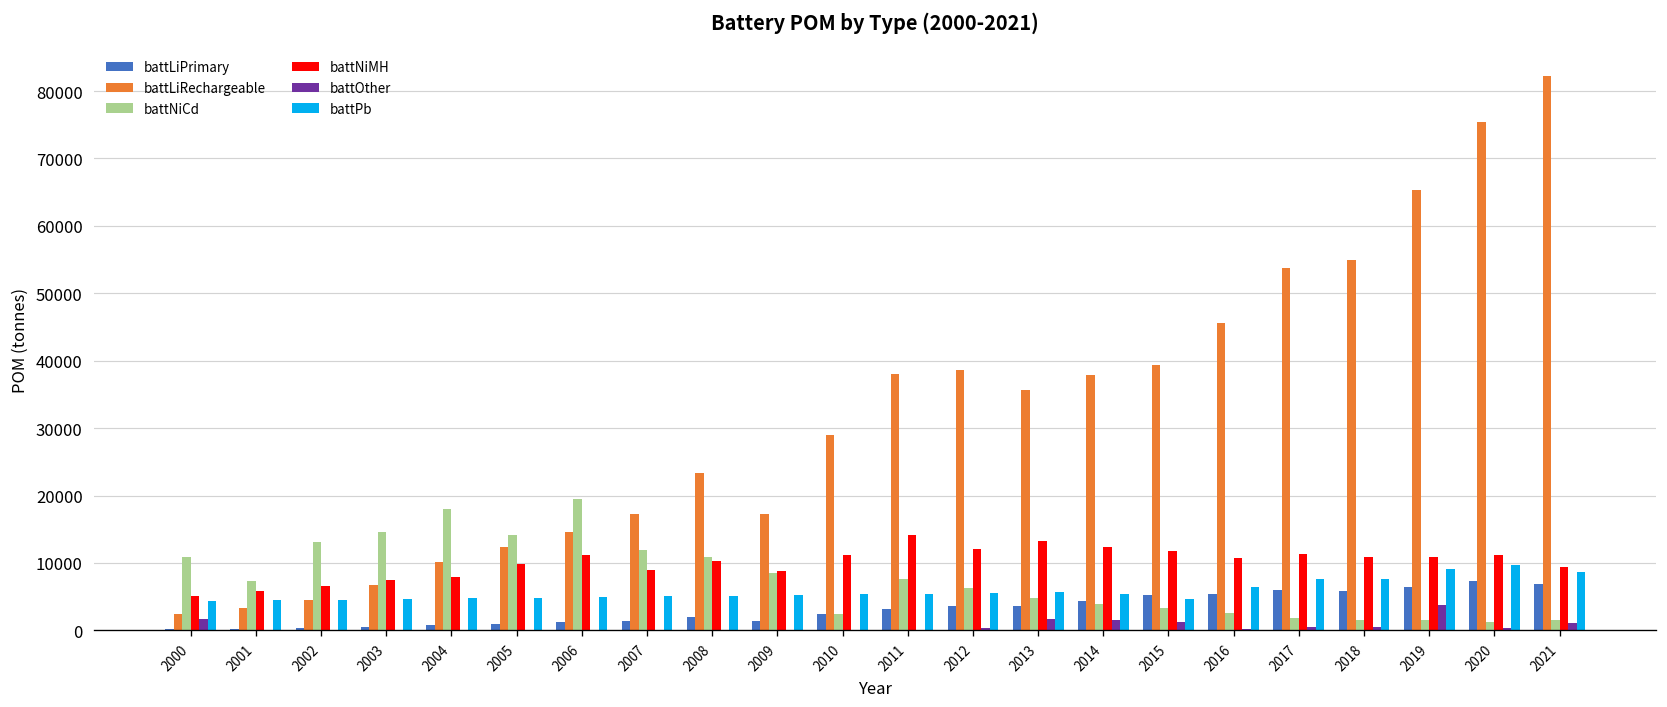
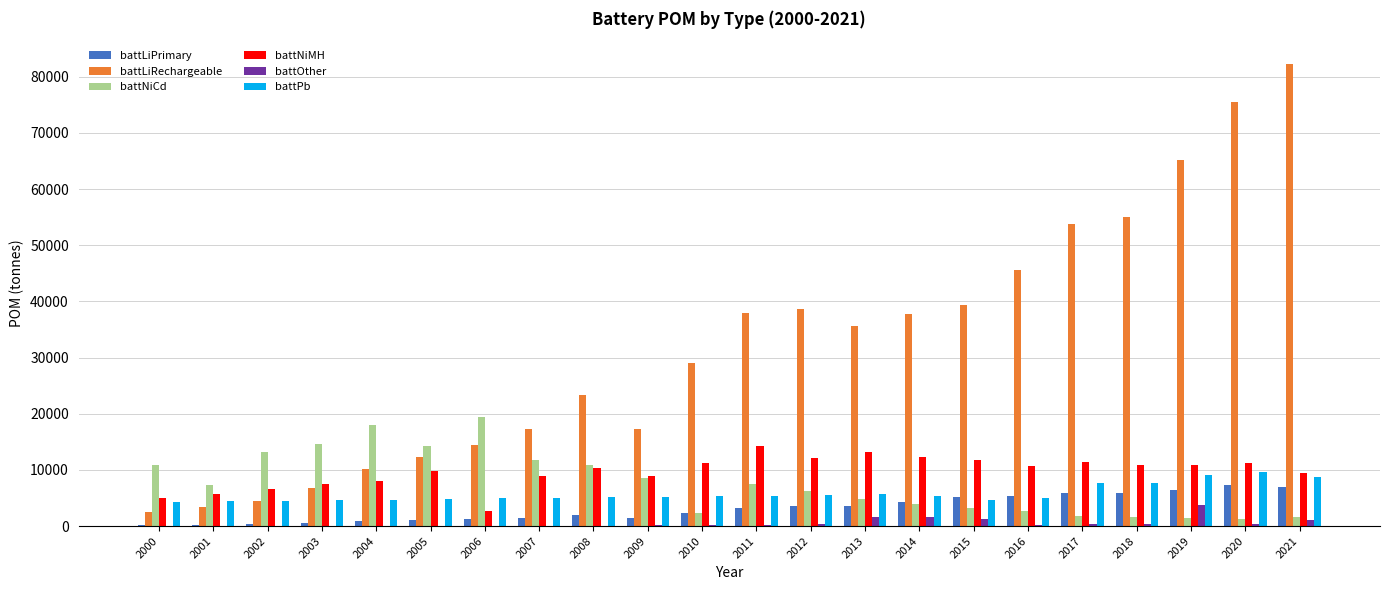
  {
    "battLiPrimary": {
      "2003": 1000,
      "2004": 1000,
      "2005": 1000,
      "2006": 1000,
      "2007": 1000,
      "2008": 2000,
      "2009": 1000,
      "2010": 2000,
      "2011": 3000,
      "2012": 4000,
      "2013": 4000,
      "2014": 4000,
      "2015": 5000,
      "2016": 5000,
      "2017": 6000,
      "2018": 6000,
      "2019": 6000,
      "2020": 7000,
      "2021": 7000
    },
    "battLiRechargeable": {
      "2000": 2000,
      "2001": 3000,
      "2002": 4000,
      "2003": 7000,
      "2004": 10000,
      "2005": 12000,
      "2006": 15000,
      "2007": 17000,
      "2008": 23000,
      "2009": 17000,
      "2010": 29000,
      "2011": 38000,
      "2012": 39000,
      "2013": 36000,
      "2014": 38000,
      "2015": 39000,
      "2016": 46000,
      "2017": 54000,
      "2018": 55000,
      "2019": 65000,
      "2020": 75000,
      "2021": 82000
    },
    "battNiCd": {
      "2000": 11000,
      "2001": 7000,
      "2002": 13000,
      "2003": 15000,
      "2004": 18000,
      "2005": 14000,
      "2006": 19000,
      "2007": 12000,
      "2008": 11000,
      "2009": 9000,
      "2010": 2000,
      "2011": 8000,
      "2012": 6000,
      "2013": 5000,
      "2014": 4000,
      "2015": 3000,
      "2016": 3000,
      "2017": 2000,
      "2018": 2000,
      "2019": 2000,
      "2020": 1000,
      "2021": 2000
    },
    "battNiMH": {
      "2000": 5000,
      "2001": 6000,
      "2002": 7000,
      "2003": 8000,
      "2004": 8000,
      "2005": 10000,
-     "2006": 11000,
+     "2006": 3000,
      "2007": 9000,
      "2008": 10000,
      "2009": 9000,
      "2010": 11000,
      "2011": 14000,
      "2012": 12000,
      "2013": 13000,
      "2014": 12000,
      "2015": 12000,
      "2016": 11000,
      "2017": 11000,
      "2018": 11000,
      "2019": 11000,
      "2020": 11000,
      "2021": 9000
    },
    "battOther": {
-     "2000": 2000,
+     "2000": 0,
      "2013": 2000,
      "2014": 2000,
      "2015": 1000,
      "2018": 0,
      "2019": 4000,
      "2021": 1000
    },
    "battPb": {
      "2000": 4000,
      "2001": 4000,
      "2002": 5000,
      "2003": 5000,
      "2004": 5000,
      "2005": 5000,
      "2006": 5000,
      "2007": 5000,
      "2008": 5000,
      "2009": 5000,
      "2010": 5000,
      "2011": 5000,
      "2012": 6000,
      "2013": 6000,
      "2014": 5000,
      "2015": 5000,
-     "2016": 6000,
+     "2016": 5000,
      "2017": 8000,
      "2018": 8000,
      "2019": 9000,
      "2020": 10000,
      "2021": 9000
    }
  }
